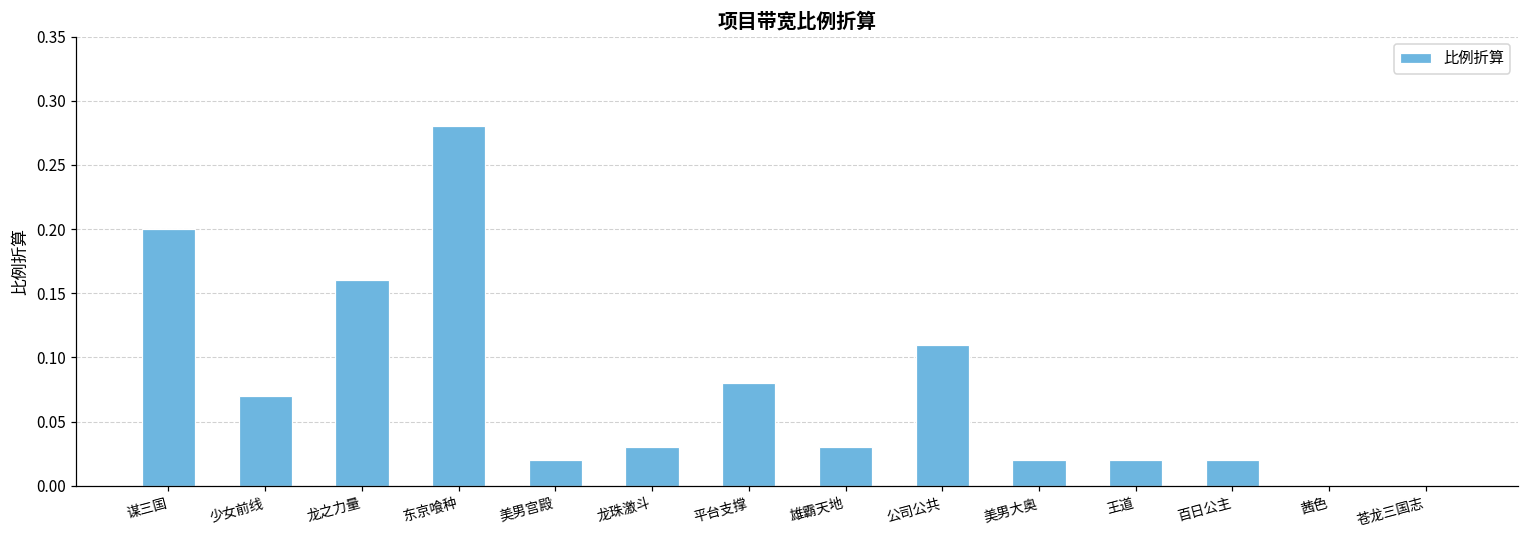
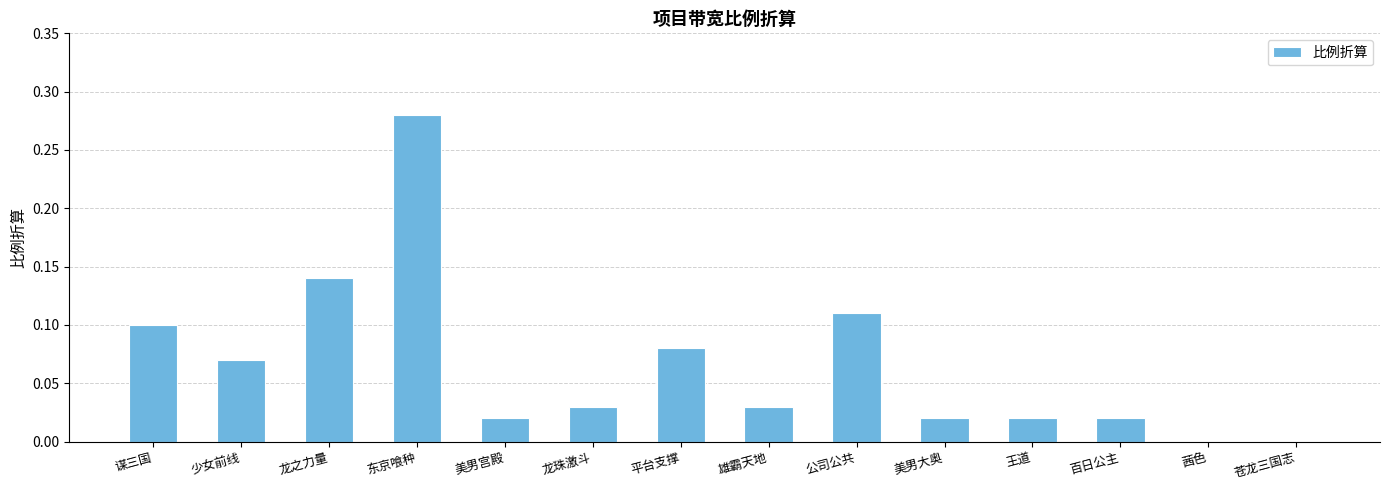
  {
-   "谋三国": 0.2,
+   "谋三国": 0.1,
    "少女前线": 0.07,
-   "龙之力量": 0.16,
+   "龙之力量": 0.14,
    "东京喰种": 0.28,
    "美男宫殿": 0.02,
    "龙珠激斗": 0.03,
    "平台支撑": 0.08,
    "雄霸天地": 0.03,
    "公司公共": 0.11,
    "美男大奥": 0.02,
    "王道": 0.02,
    "百日公主": 0.02,
    "茜色": 0.00,
    "苍龙三国志": 0.00
  }
